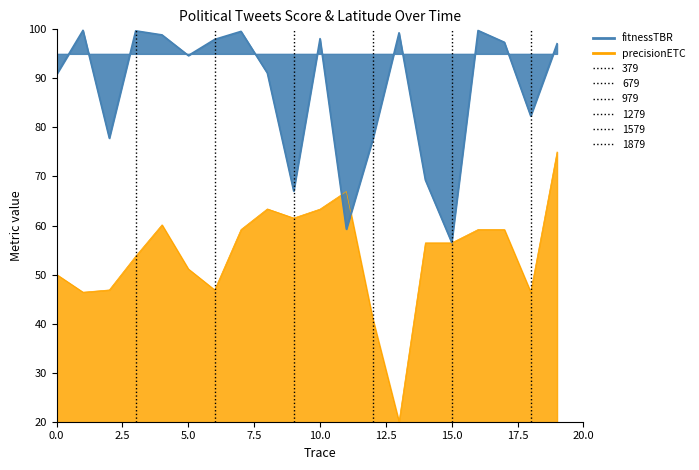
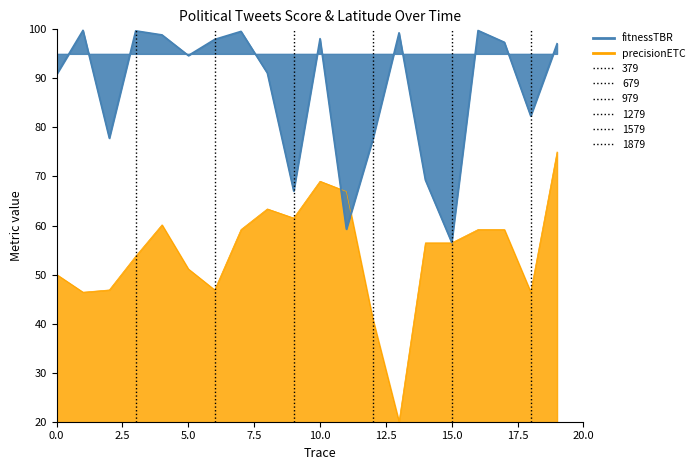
  {
    "precisionETC": {
      "0.0": 50,
      "5.0": 51,
-     "10.0": 63
+     "10.0": 69
    }
  }
